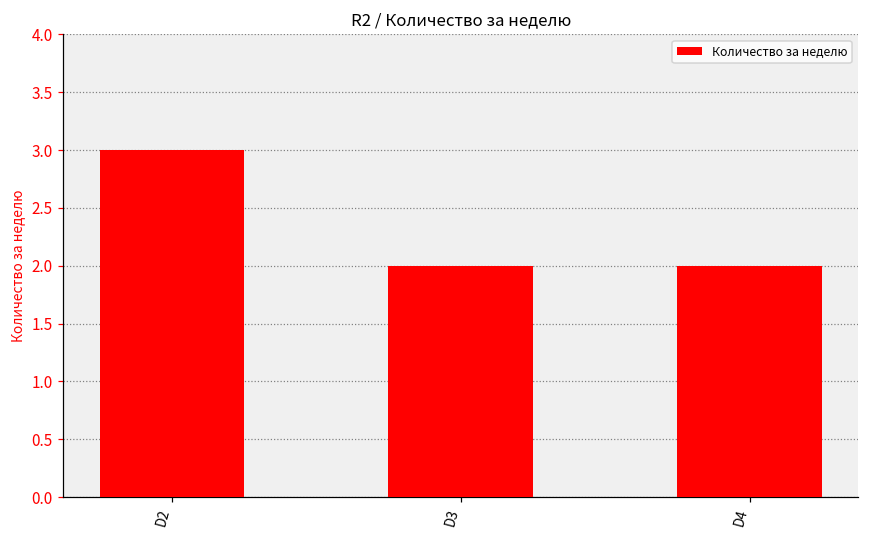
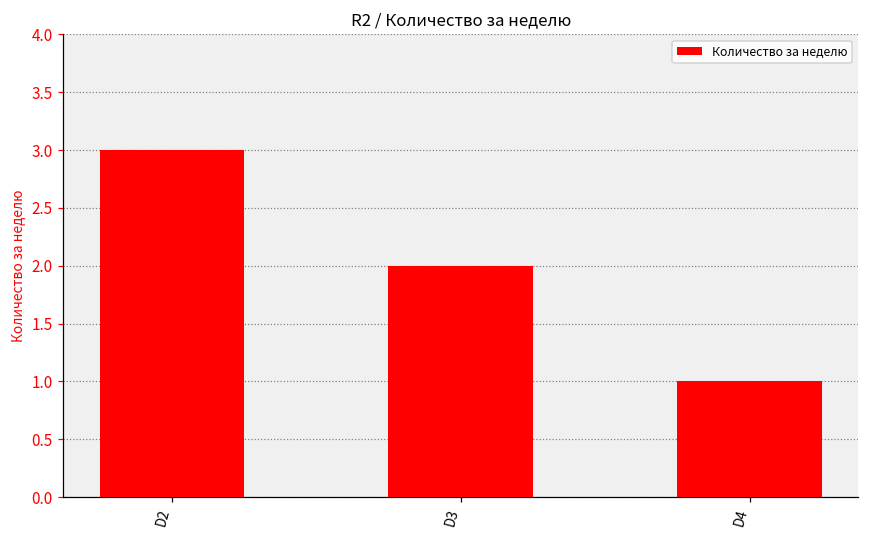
  {
    "D2": 3,
    "D3": 2,
-   "D4": 2
+   "D4": 1
  }
